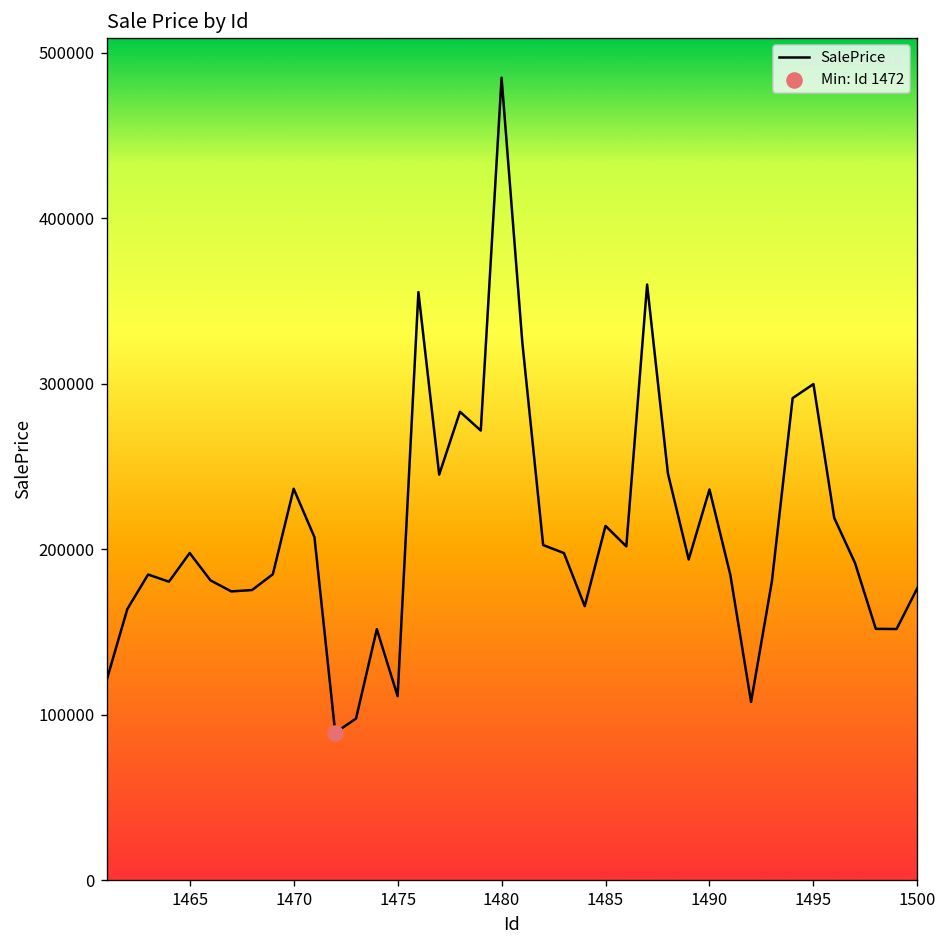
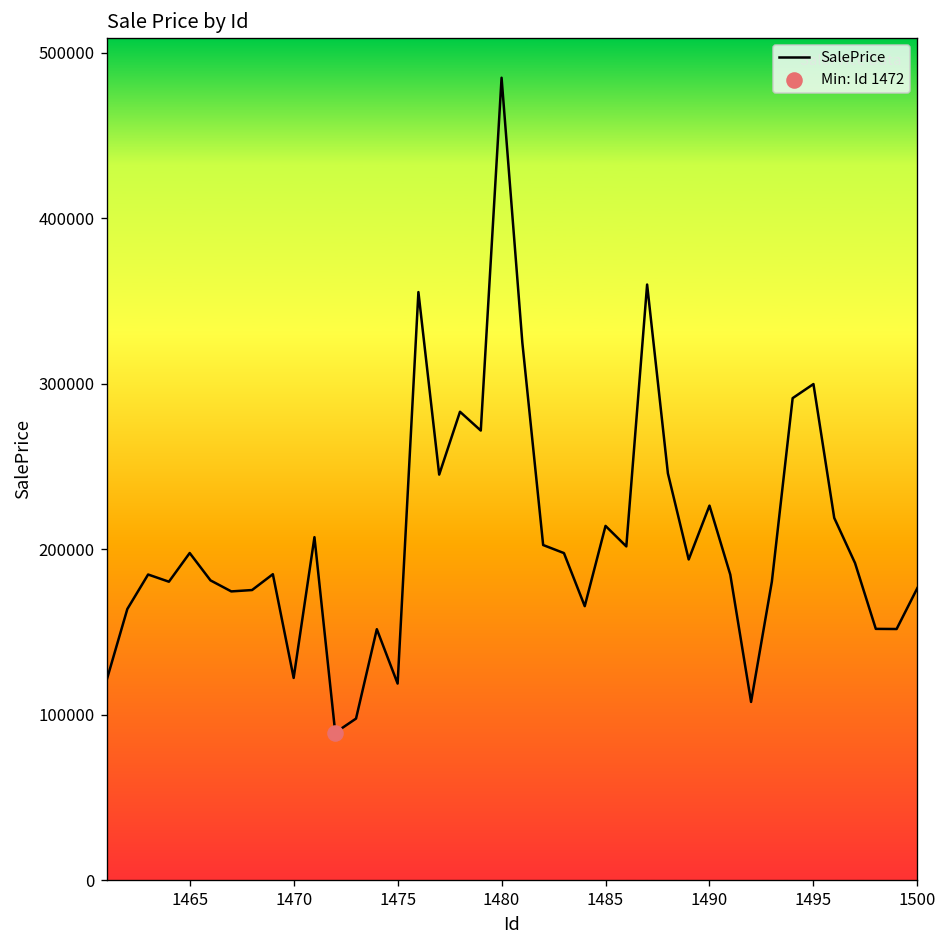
  {
    "SalePrice": {
      "1465": 198000,
-     "1470": 237000,
-     "1475": 111000,
+     "1470": 122000,
+     "1475": 119000,
      "1480": 485000,
      "1485": 214000,
-     "1490": 236000,
+     "1490": 226000,
      "1495": 300000,
      "1500": 177000
    }
  }
